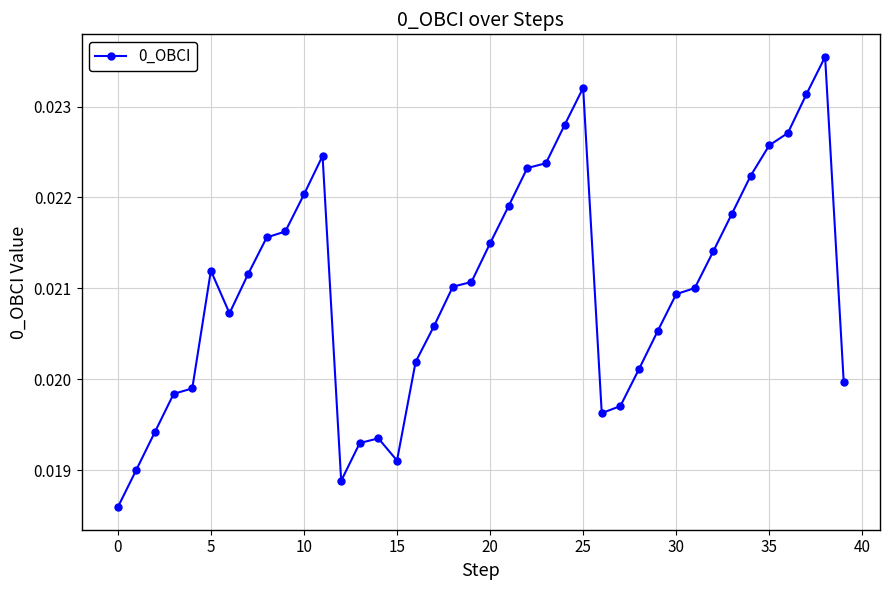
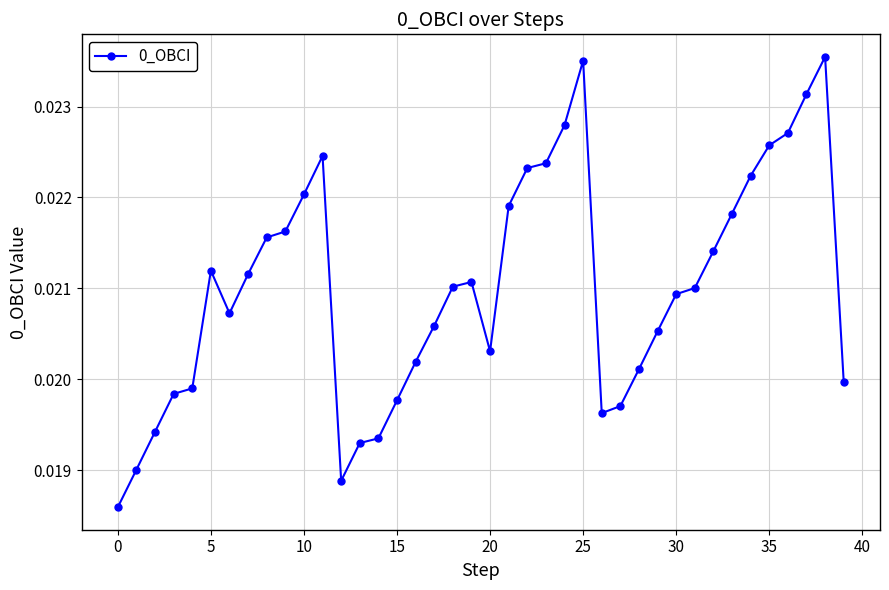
  {
    "0": 0.0186,
    "5": 0.0212,
    "10": 0.0220,
-   "15": 0.0191,
-   "20": 0.0215,
-   "25": 0.0232,
+   "15": 0.0198,
+   "20": 0.0203,
+   "25": 0.0235,
    "30": 0.0209,
    "35": 0.0226
  }
